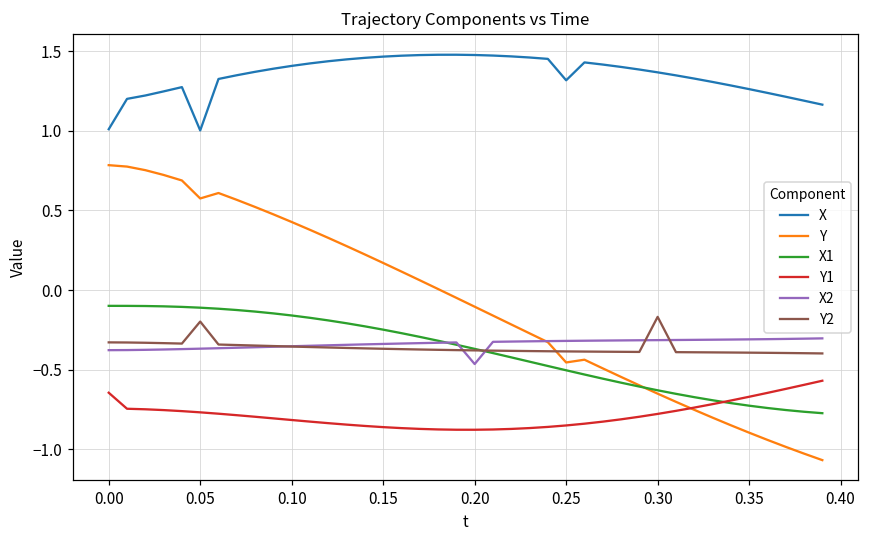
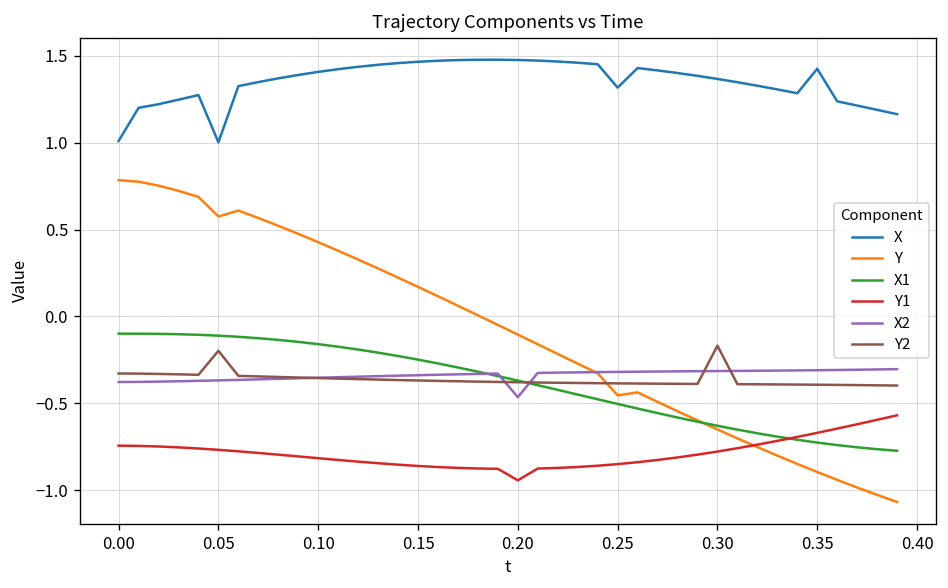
  {
    "X": {
      "0.00": 1.01,
      "0.05": 1.00,
      "0.10": 1.41,
      "0.15": 1.47,
      "0.20": 1.48,
      "0.25": 1.32,
      "0.30": 1.37,
-     "0.35": 1.26
+     "0.35": 1.43
    },
    "Y": {
      "0.00": 0.78,
      "0.05": 0.58,
      "0.10": 0.43,
      "0.15": 0.17,
      "0.20": -0.10,
      "0.25": -0.45,
      "0.30": -0.65,
      "0.35": -0.90
    },
    "X1": {
      "0.00": -0.10,
      "0.05": -0.11,
      "0.10": -0.16,
      "0.15": -0.25,
      "0.25": -0.50,
      "0.30": -0.63,
      "0.35": -0.73
    },
    "Y1": {
-     "0.00": -0.64,
+     "0.00": -0.74,
      "0.05": -0.77,
      "0.10": -0.82,
      "0.15": -0.86,
-     "0.20": -0.88,
+     "0.20": -0.94,
      "0.25": -0.85,
      "0.30": -0.78,
      "0.35": -0.67
    },
    "X2": {
      "0.00": -0.38,
      "0.05": -0.37,
      "0.15": -0.34,
      "0.20": -0.46,
      "0.25": -0.32,
      "0.30": -0.31,
      "0.35": -0.31
    },
    "Y2": {
      "0.00": -0.33,
      "0.05": -0.20,
      "0.15": -0.37,
      "0.25": -0.38,
      "0.30": -0.17,
      "0.35": -0.39
    }
  }
